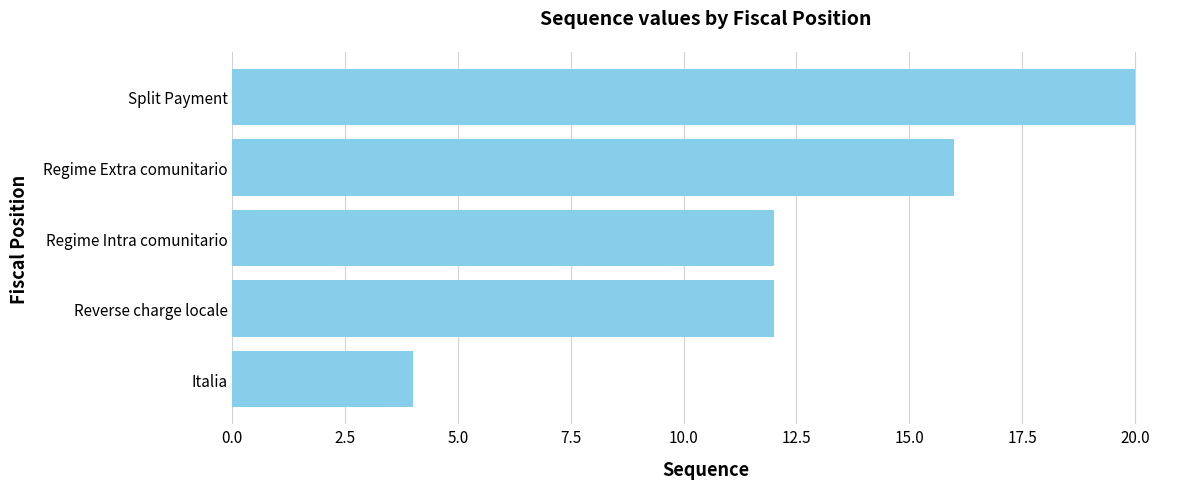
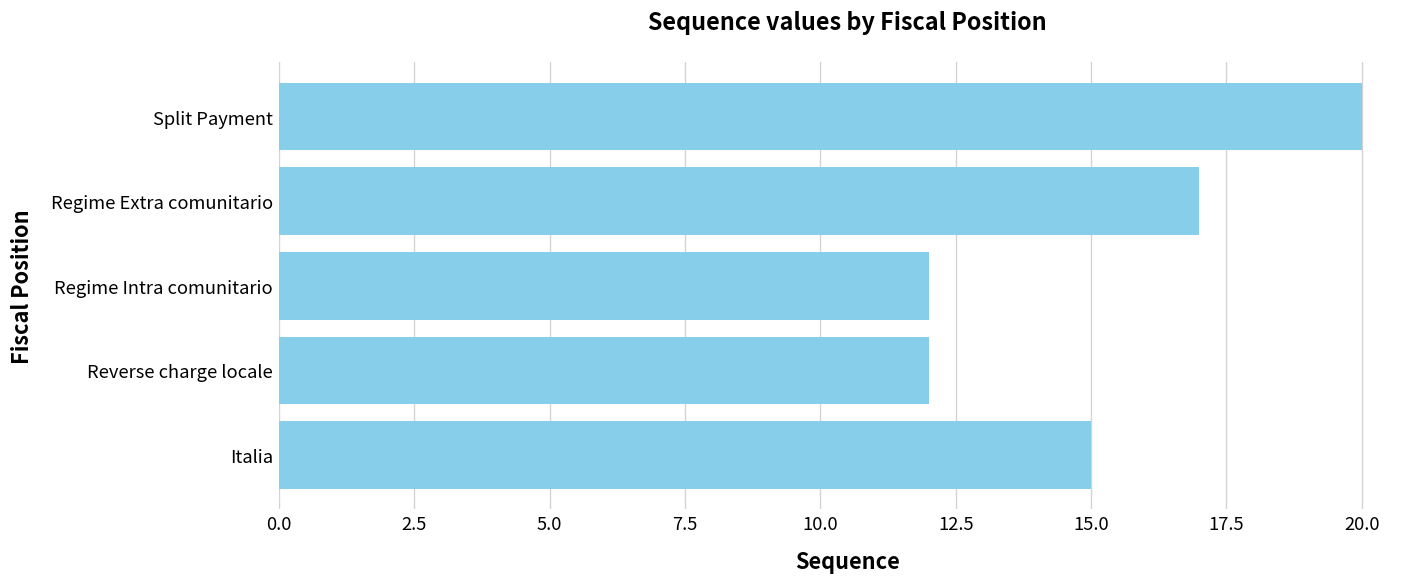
  {
    "Split Payment": 20,
-   "Regime Extra comunitario": 16,
+   "Regime Extra comunitario": 17,
    "Regime Intra comunitario": 12,
    "Reverse charge locale": 12,
-   "Italia": 4
+   "Italia": 15
  }
